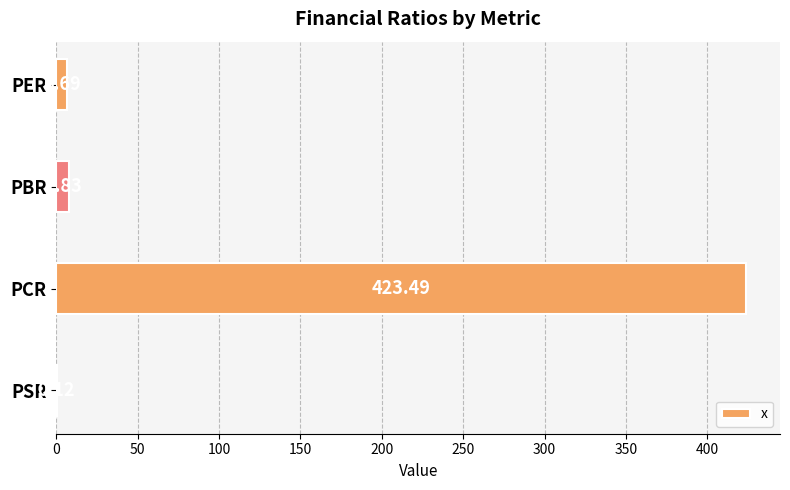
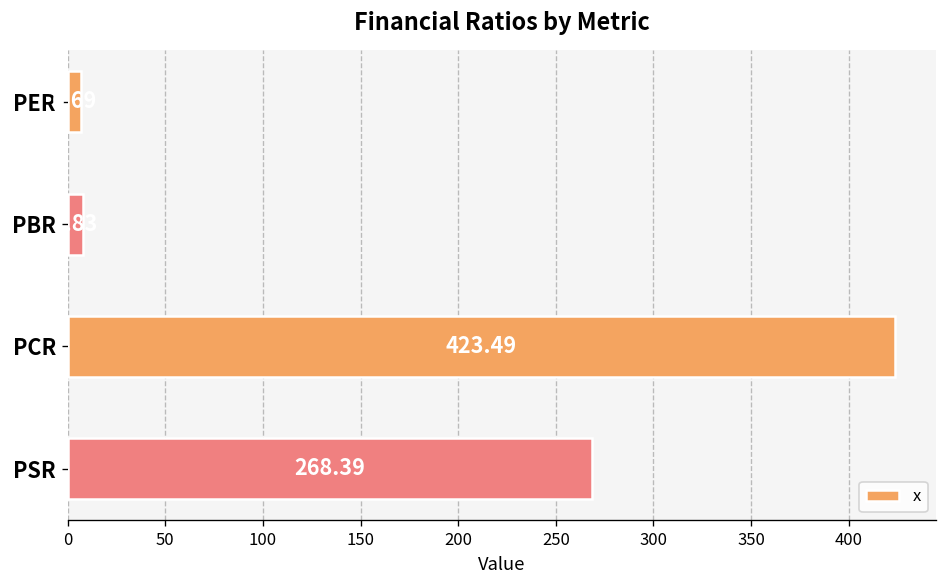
  {
    "PER": 7,
    "PBR": 8,
-   "PSR": 0
+   "PSR": 268
  }
